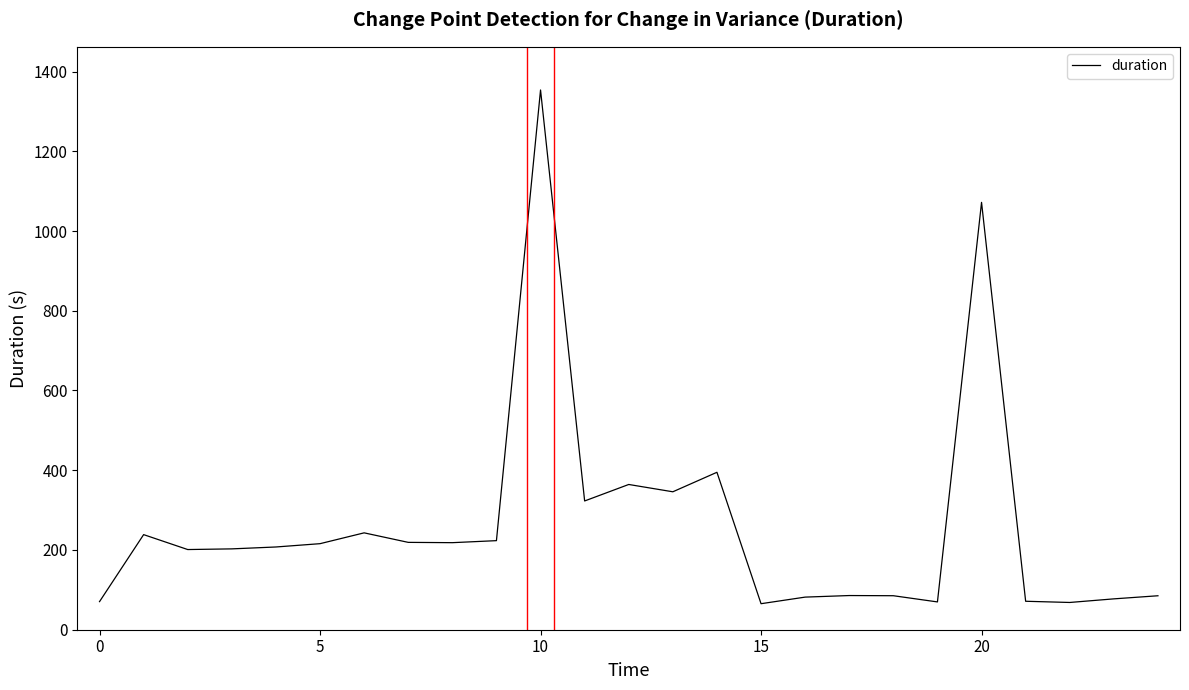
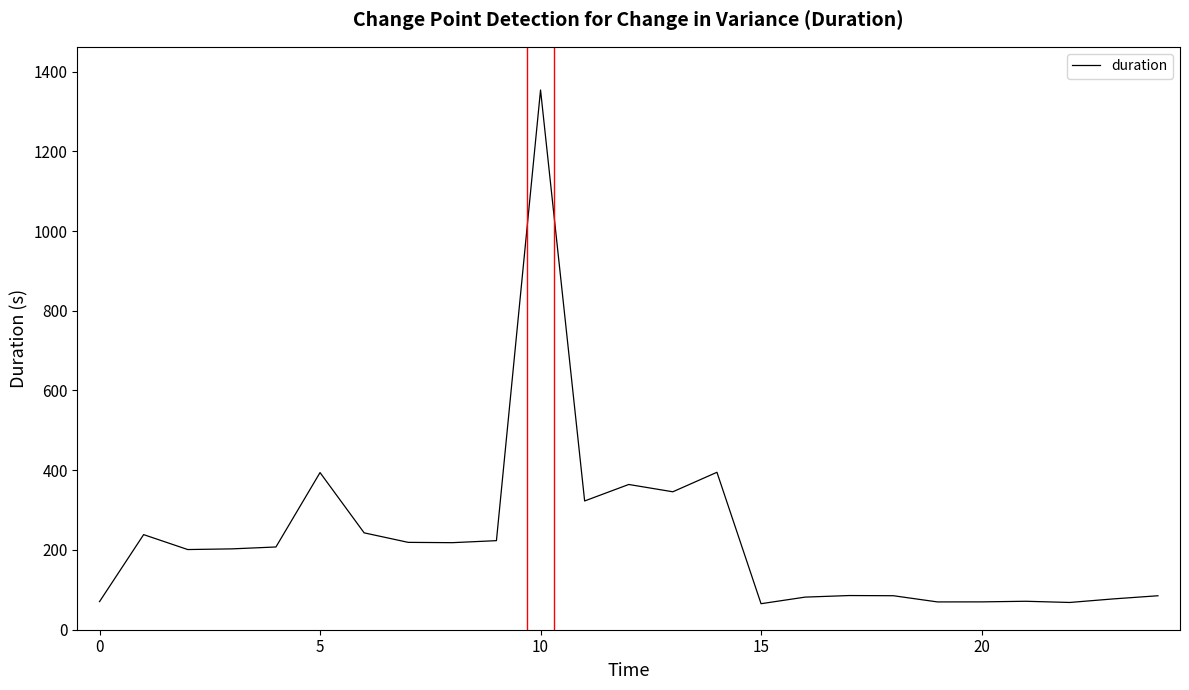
  {
    "0": 70,
-   "5": 220,
+   "5": 390,
    "10": 1350,
    "15": 70,
-   "20": 1070
+   "20": 70
  }
